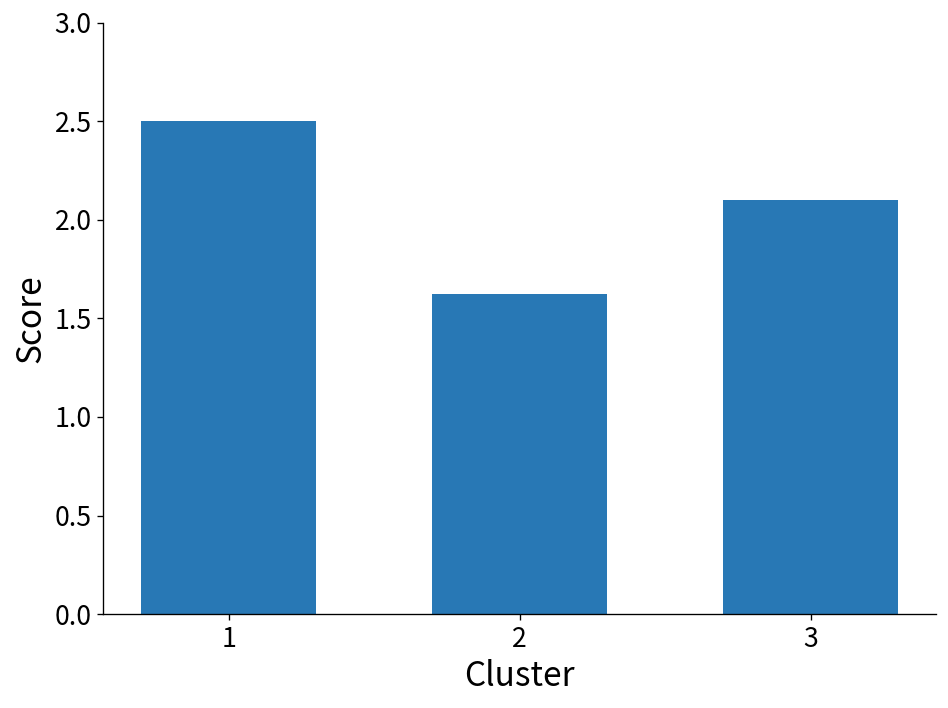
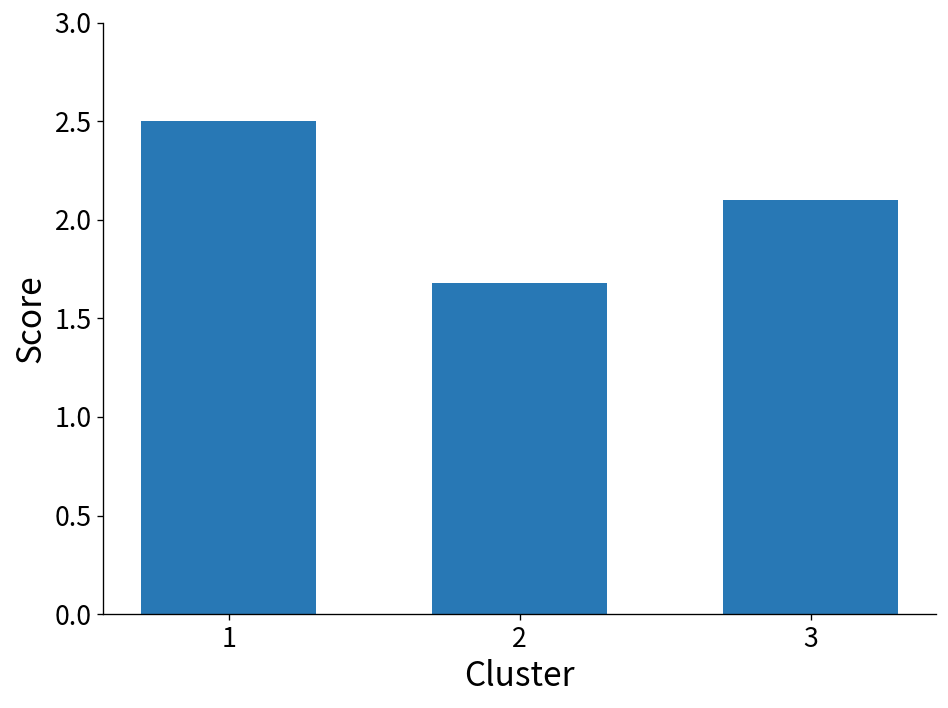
  {
    "1": 2.50,
-   "2": 1.63,
+   "2": 1.68,
    "3": 2.10
  }
